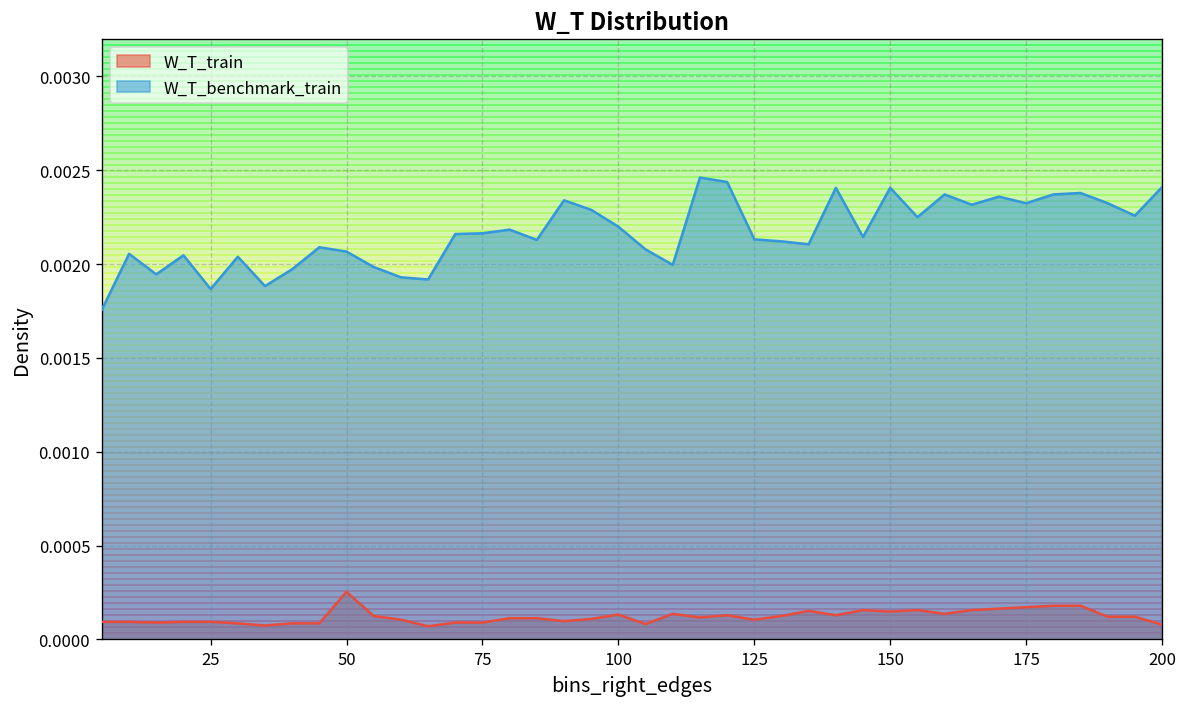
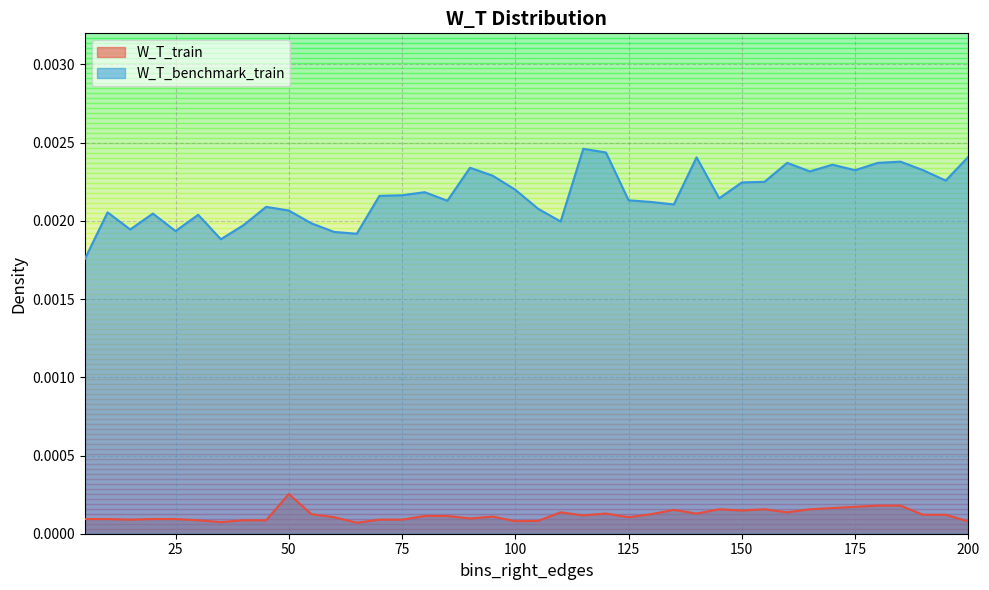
  {
    "W_T_train": {
      "25": 0.00009,
      "50": 0.00025,
      "75": 0.00009,
-     "100": 0.00013,
+     "100": 0.00008,
      "125": 0.00011,
      "150": 0.00015,
      "175": 0.00017,
      "200": 0.00008
    },
    "W_T_benchmark_train": {
-     "25": 0.00187,
+     "25": 0.00194,
      "50": 0.00207,
      "75": 0.00216,
      "100": 0.00220,
      "125": 0.00213,
-     "150": 0.00241,
+     "150": 0.00225,
      "175": 0.00232,
      "200": 0.00241
    }
  }
